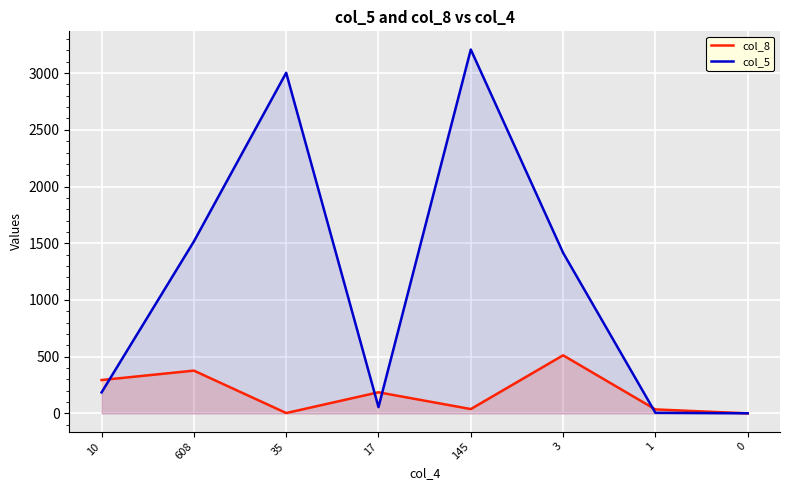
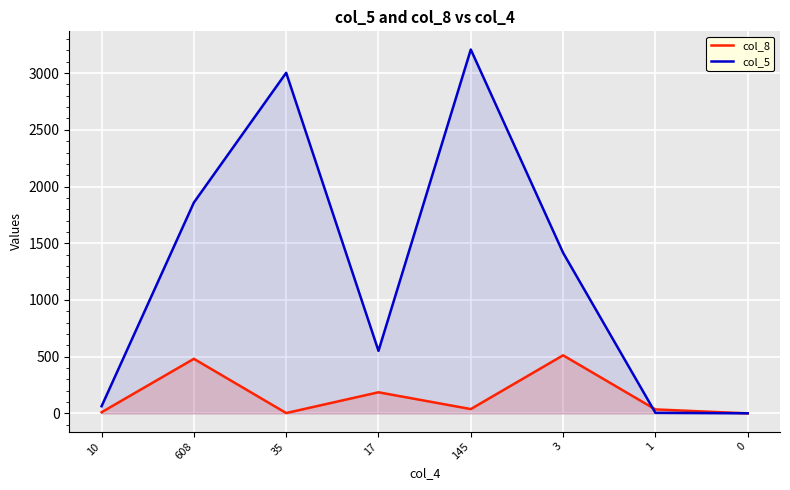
  {
    "col_8": {
-     "10": 290,
-     "608": 380,
+     "10": 10,
+     "608": 480,
      "35": 0,
      "17": 190,
      "145": 40,
      "3": 510,
      "1": 40
    },
    "col_5": {
-     "10": 190,
-     "608": 1520,
+     "10": 60,
+     "608": 1860,
      "35": 3000,
-     "17": 60,
+     "17": 550,
      "145": 3210,
      "3": 1420,
      "1": 10
    }
  }
